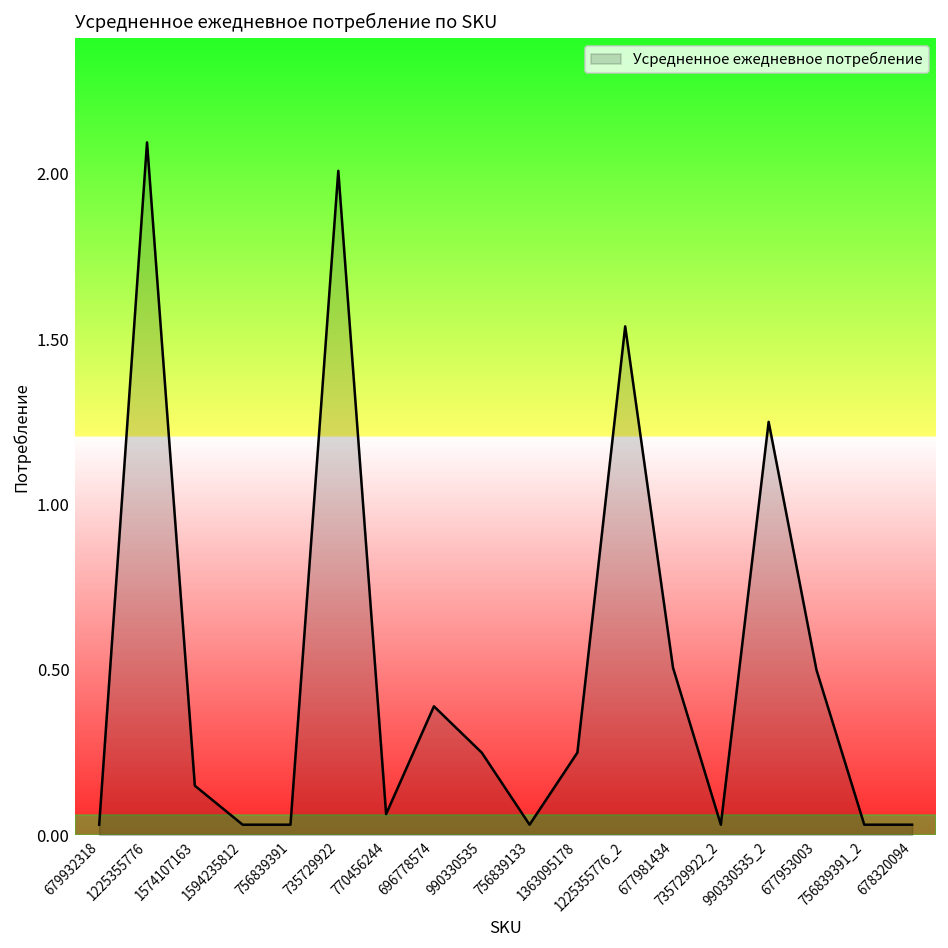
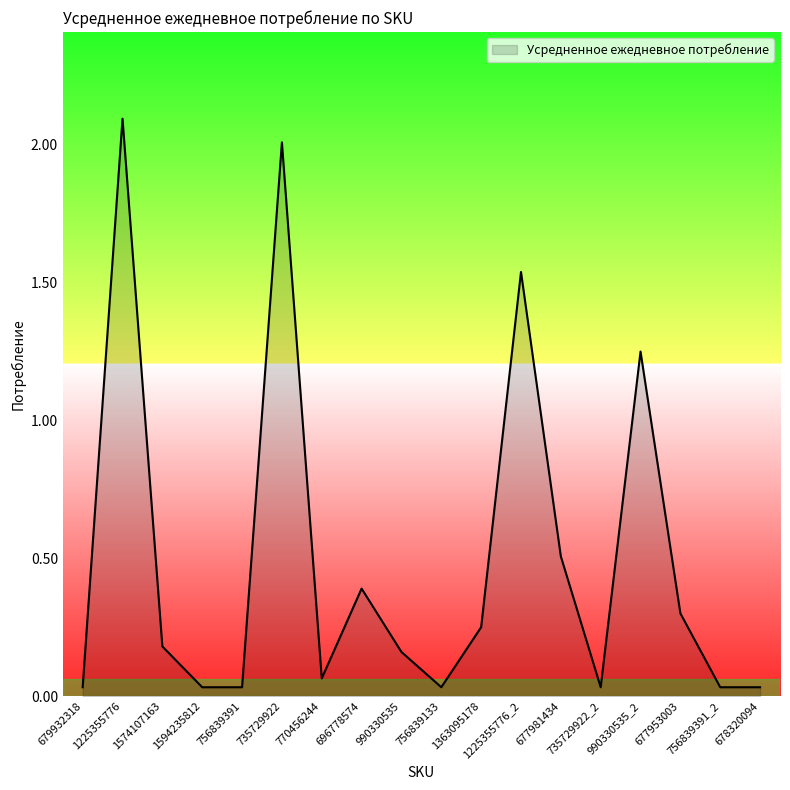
  {
    "1225355776": 2.09,
-   "1574107163": 0.15,
+   "1574107163": 0.18,
    "735729922": 2.01,
    "770456244": 0.06,
    "696778574": 0.39,
-   "990330535": 0.25,
+   "990330535": 0.16,
    "1363095178": 0.25,
    "1225355776_2": 1.54,
    "677981434": 0.51,
    "990330535_2": 1.25,
-   "677953003": 0.5
+   "677953003": 0.3
  }
